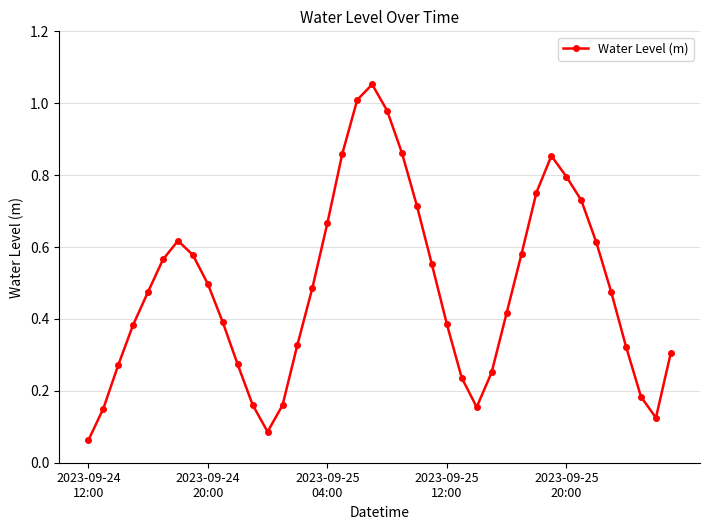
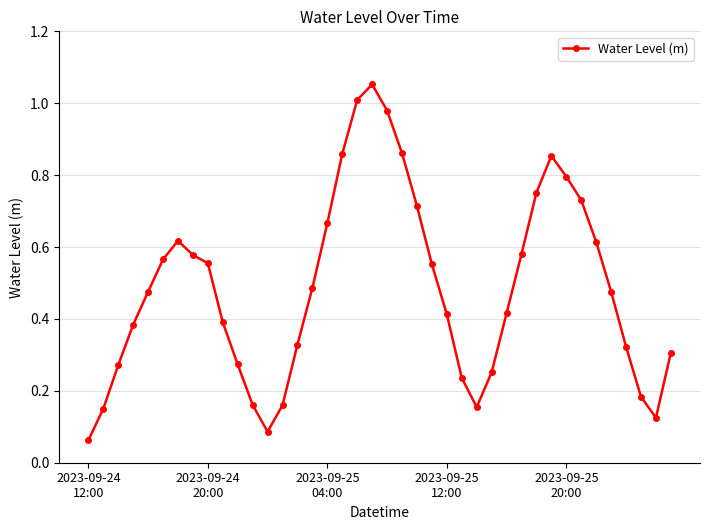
  {
    "2023-09-24 12:00": 0.06,
-   "2023-09-24 20:00": 0.50,
+   "2023-09-24 20:00": 0.55,
    "2023-09-25 04:00": 0.67,
-   "2023-09-25 12:00": 0.39,
+   "2023-09-25 12:00": 0.41,
    "2023-09-25 20:00": 0.80
  }
